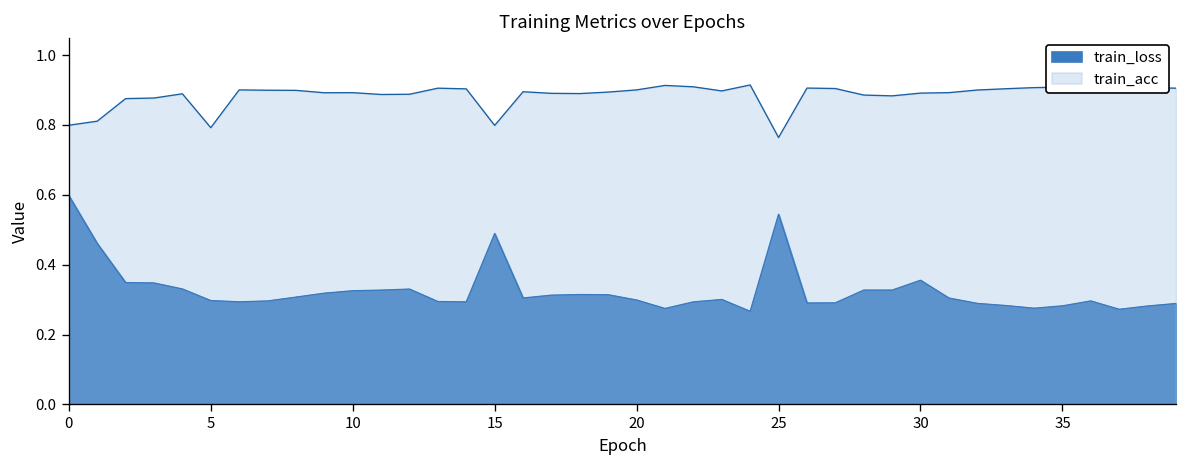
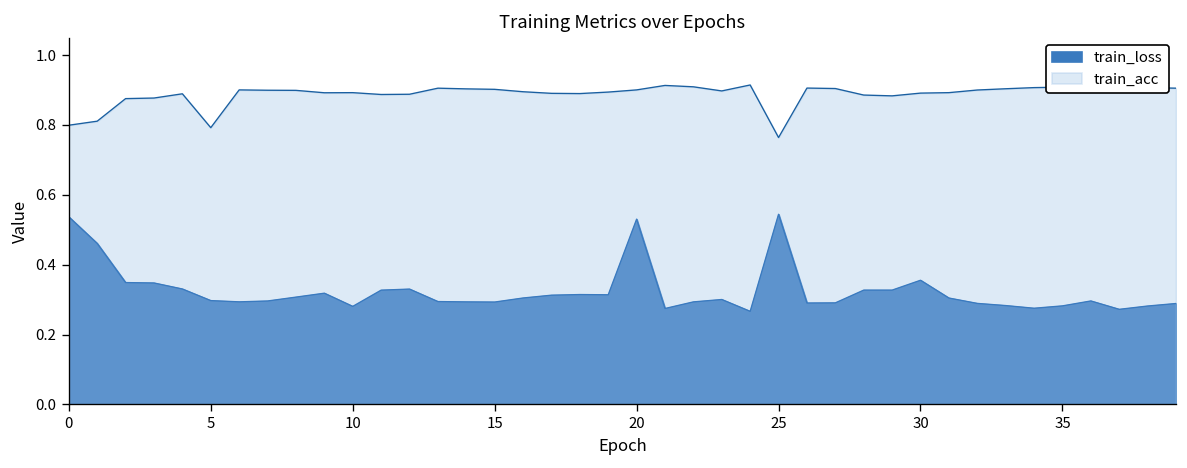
  {
    "train_loss": {
-     "0": 0.60,
+     "0": 0.54,
      "5": 0.30,
-     "10": 0.33,
-     "15": 0.49,
-     "20": 0.30,
+     "10": 0.28,
+     "15": 0.29,
+     "20": 0.53,
      "25": 0.54,
      "30": 0.36,
      "35": 0.28
    },
    "train_acc": {
      "0": 0.80,
      "5": 0.79,
      "10": 0.89,
-     "15": 0.80,
+     "15": 0.90,
      "20": 0.90,
      "25": 0.76,
      "30": 0.89
    }
  }
